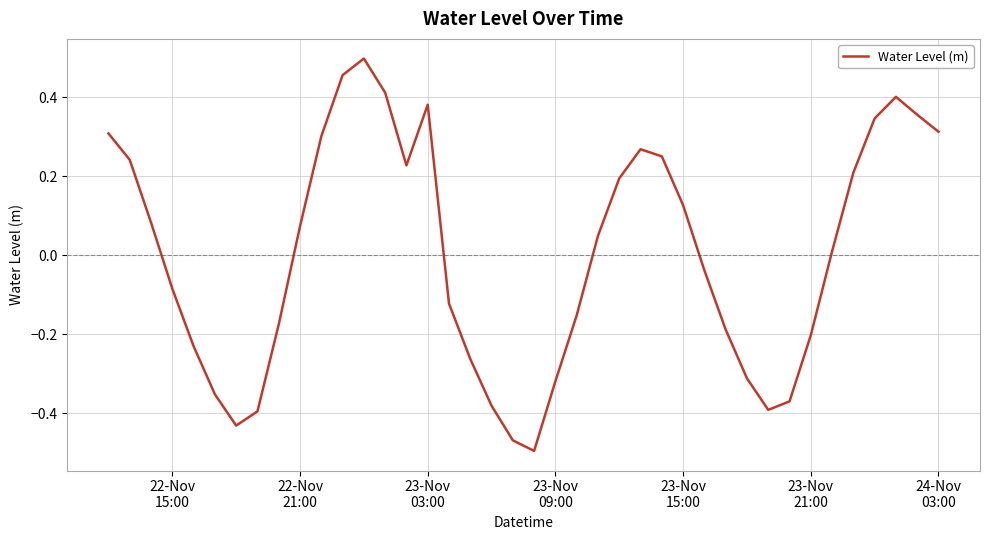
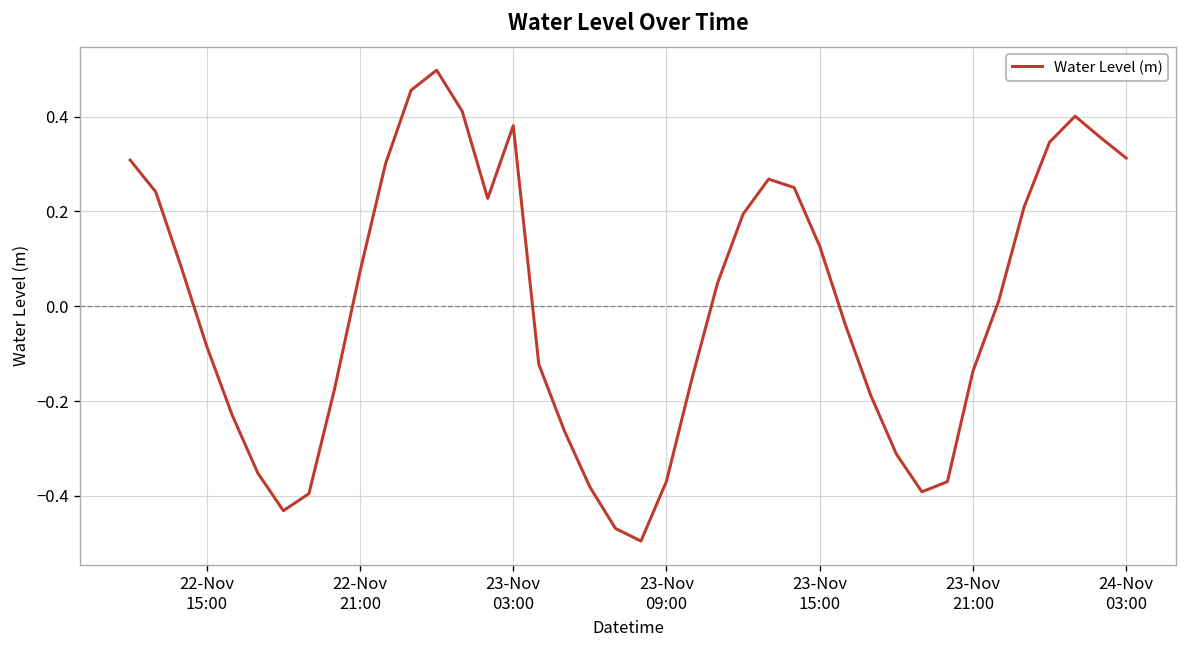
  {
    "22-Nov 15:00": -0.08,
    "22-Nov 21:00": 0.07,
    "23-Nov 03:00": 0.38,
-   "23-Nov 09:00": -0.32,
+   "23-Nov 09:00": -0.37,
    "23-Nov 15:00": 0.13,
-   "23-Nov 21:00": -0.20,
+   "23-Nov 21:00": -0.14,
    "24-Nov 03:00": 0.31
  }
